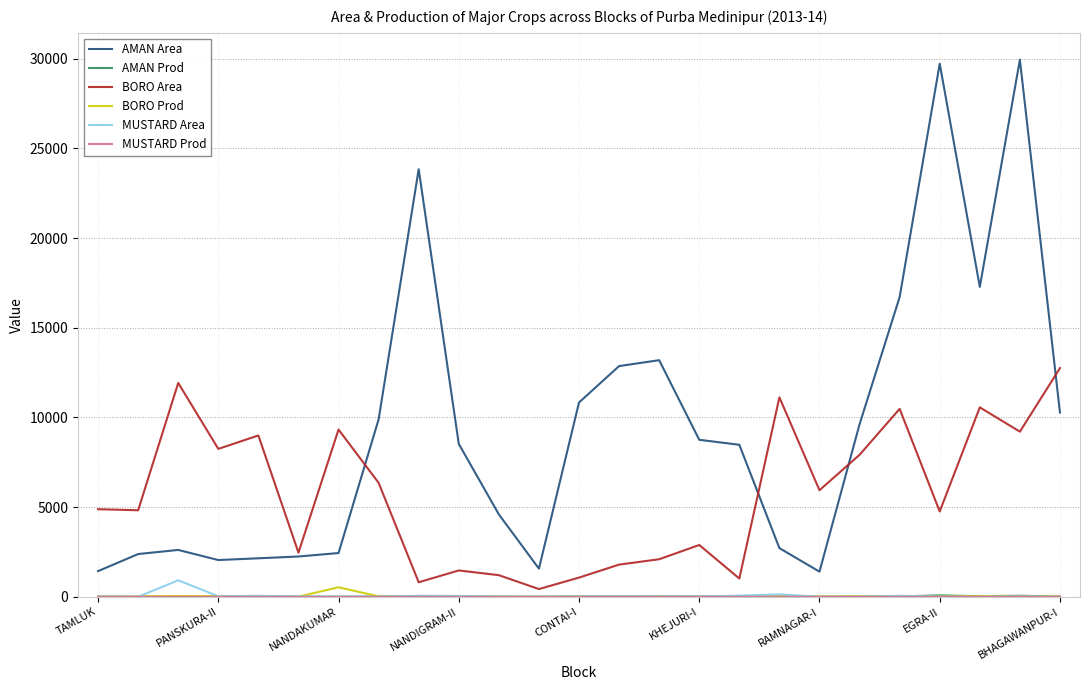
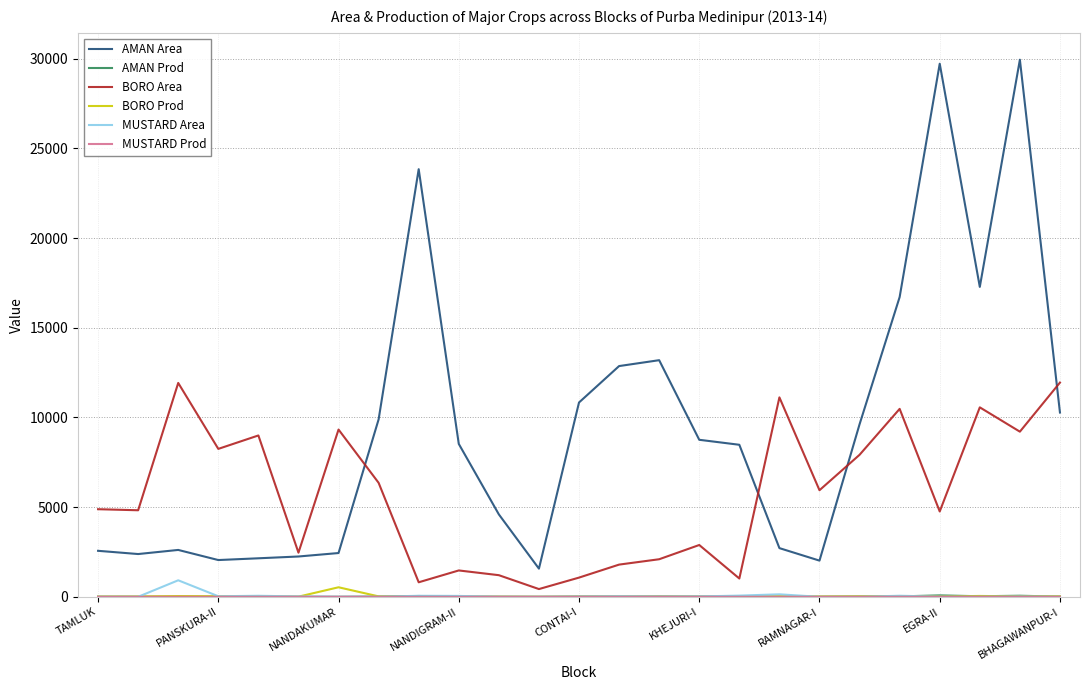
  {
    "AMAN Area": {
-     "TAMLUK": 1400,
+     "TAMLUK": 2600,
      "PANSKURA-II": 2100,
      "NANDAKUMAR": 2400,
      "NANDIGRAM-II": 8500,
      "CONTAI-I": 10800,
      "KHEJURI-I": 8800,
-     "RAMNAGAR-I": 1400,
+     "RAMNAGAR-I": 2000,
      "EGRA-II": 29700,
      "BHAGAWANPUR-I": 10300
    },
    "BORO Area": {
      "TAMLUK": 4900,
      "PANSKURA-II": 8200,
      "NANDAKUMAR": 9300,
      "NANDIGRAM-II": 1500,
      "CONTAI-I": 1100,
      "KHEJURI-I": 2900,
      "RAMNAGAR-I": 5900,
      "EGRA-II": 4800,
-     "BHAGAWANPUR-I": 12800
+     "BHAGAWANPUR-I": 11900
    },
    "BORO Prod": {
      "NANDAKUMAR": 500
    }
  }
